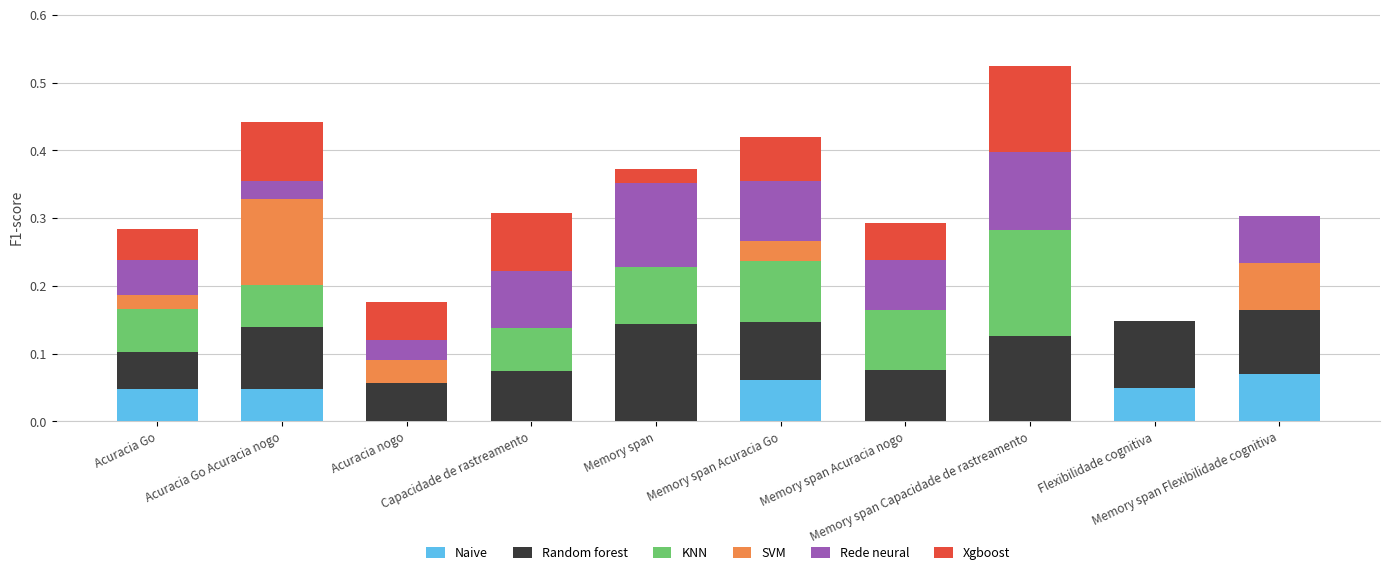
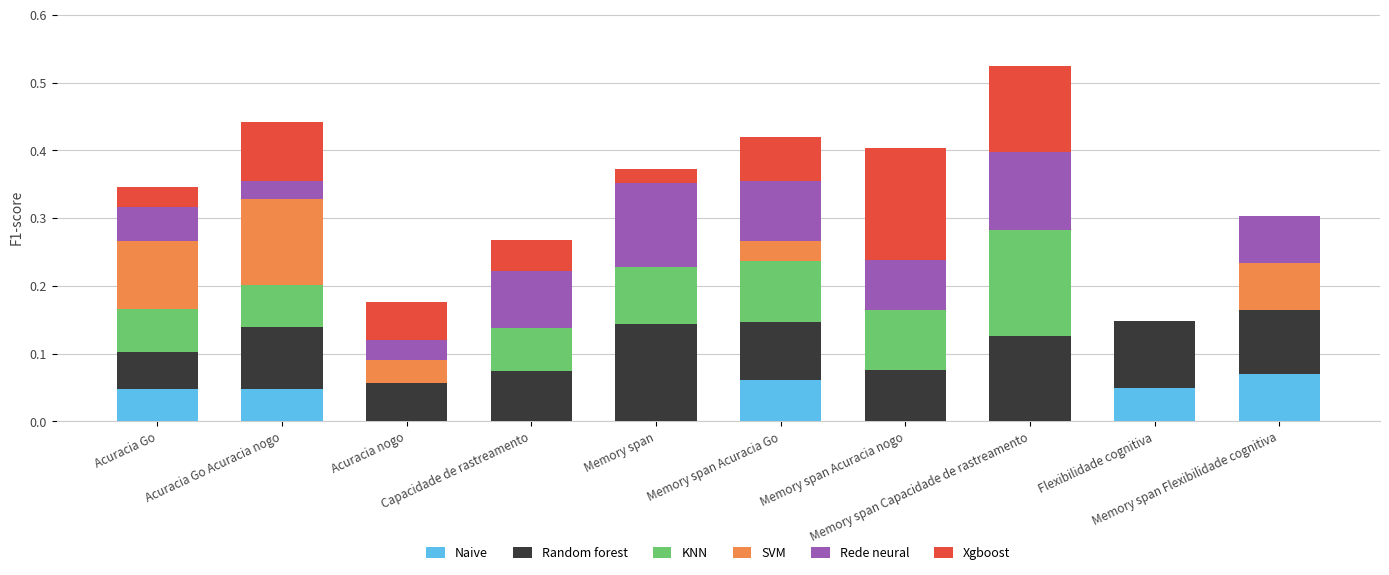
  {
    "Naive": {
      "Acuracia Go": 0.05,
      "Acuracia Go Acuracia nogo": 0.05,
      "Acuracia nogo": 0.00,
      "Capacidade de rastreamento": 0.00,
      "Memory span": 0.00,
      "Memory span Acuracia Go": 0.06,
      "Memory span Acuracia nogo": 0.00,
      "Memory span Capacidade de rastreamento": 0.00,
      "Flexibilidade cognitiva": 0.05,
      "Memory span Flexibilidade cognitiva": 0.07
    },
    "Random forest": {
      "Acuracia Go": 0.06,
      "Acuracia Go Acuracia nogo": 0.09,
      "Acuracia nogo": 0.06,
      "Capacidade de rastreamento": 0.08,
      "Memory span": 0.14,
      "Memory span Acuracia Go": 0.09,
      "Memory span Acuracia nogo": 0.08,
      "Memory span Capacidade de rastreamento": 0.13,
      "Flexibilidade cognitiva": 0.10,
      "Memory span Flexibilidade cognitiva": 0.09
    },
    "KNN": {
      "Acuracia Go": 0.06,
      "Acuracia Go Acuracia nogo": 0.06,
      "Acuracia nogo": 0.00,
      "Capacidade de rastreamento": 0.06,
      "Memory span": 0.08,
      "Memory span Acuracia Go": 0.09,
      "Memory span Acuracia nogo": 0.09,
      "Memory span Capacidade de rastreamento": 0.16,
      "Flexibilidade cognitiva": 0.00,
      "Memory span Flexibilidade cognitiva": 0.00
    },
    "SVM": {
-     "Acuracia Go": 0.02,
+     "Acuracia Go": 0.10,
      "Acuracia Go Acuracia nogo": 0.13,
      "Acuracia nogo": 0.04,
      "Capacidade de rastreamento": 0.00,
      "Memory span": 0.00,
      "Memory span Acuracia Go": 0.03,
      "Memory span Acuracia nogo": 0.00,
      "Memory span Capacidade de rastreamento": 0.00,
      "Flexibilidade cognitiva": 0.00,
      "Memory span Flexibilidade cognitiva": 0.07
    },
    "Rede neural": {
      "Acuracia Go": 0.05,
      "Acuracia Go Acuracia nogo": 0.03,
      "Acuracia nogo": 0.03,
      "Capacidade de rastreamento": 0.08,
      "Memory span": 0.12,
      "Memory span Acuracia Go": 0.09,
      "Memory span Acuracia nogo": 0.07,
      "Memory span Capacidade de rastreamento": 0.11,
      "Flexibilidade cognitiva": 0.00,
      "Memory span Flexibilidade cognitiva": 0.07
    },
    "Xgboost": {
-     "Acuracia Go": 0.05,
+     "Acuracia Go": 0.03,
      "Acuracia Go Acuracia nogo": 0.09,
      "Acuracia nogo": 0.06,
-     "Capacidade de rastreamento": 0.09,
+     "Capacidade de rastreamento": 0.05,
      "Memory span": 0.02,
      "Memory span Acuracia Go": 0.07,
-     "Memory span Acuracia nogo": 0.05,
+     "Memory span Acuracia nogo": 0.17,
      "Memory span Capacidade de rastreamento": 0.13,
      "Flexibilidade cognitiva": 0.00,
      "Memory span Flexibilidade cognitiva": 0.00
    }
  }
